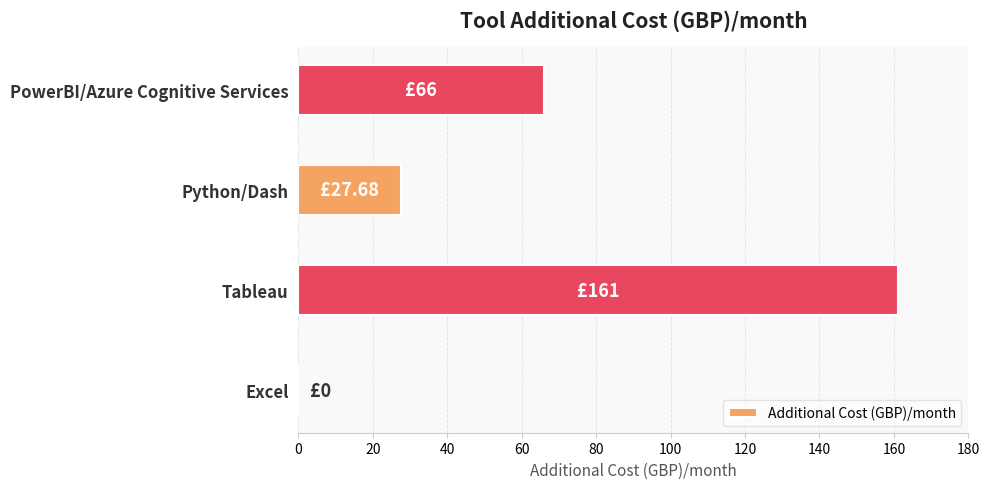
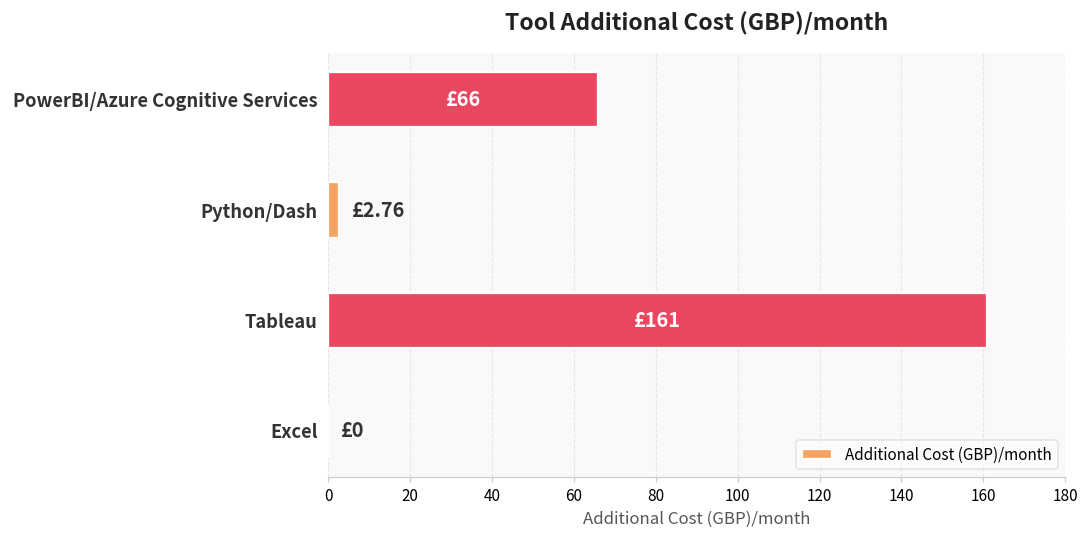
  {
    "PowerBI/Azure Cognitive Services": "£66",
-   "Python/Dash": "£27.68",
+   "Python/Dash": "£2.76",
    "Tableau": "£161",
    "Excel": "£0"
  }
